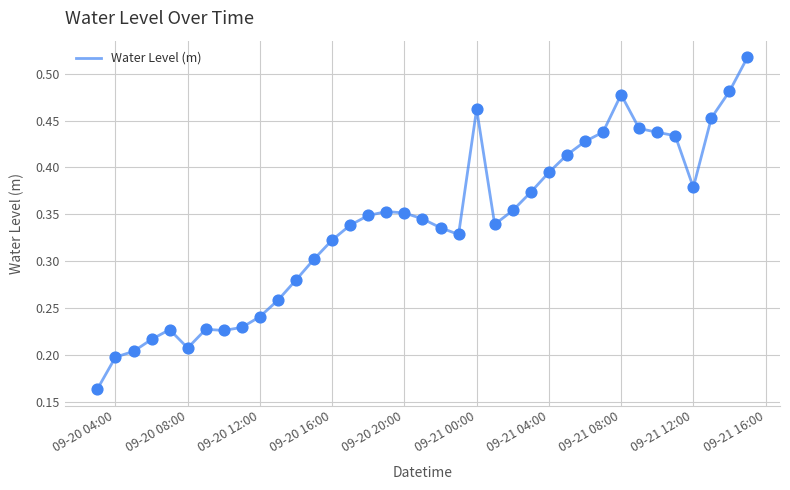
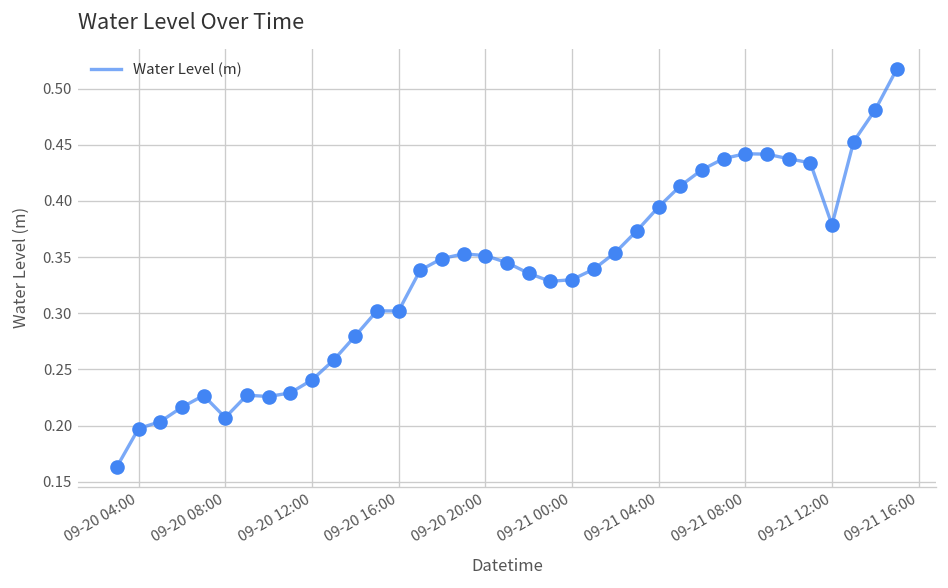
  {
    "09-20 04:00": 0.20,
    "09-20 08:00": 0.21,
    "09-20 12:00": 0.24,
-   "09-20 16:00": 0.32,
+   "09-20 16:00": 0.30,
    "09-20 20:00": 0.35,
-   "09-21 00:00": 0.46,
+   "09-21 00:00": 0.33,
    "09-21 04:00": 0.39,
-   "09-21 08:00": 0.48,
+   "09-21 08:00": 0.44,
    "09-21 12:00": 0.38
  }
